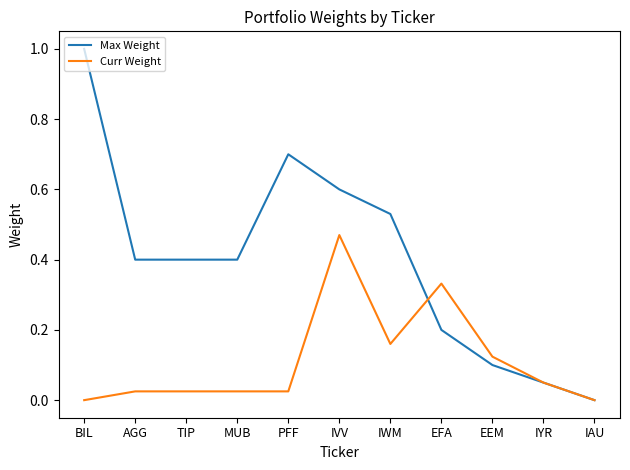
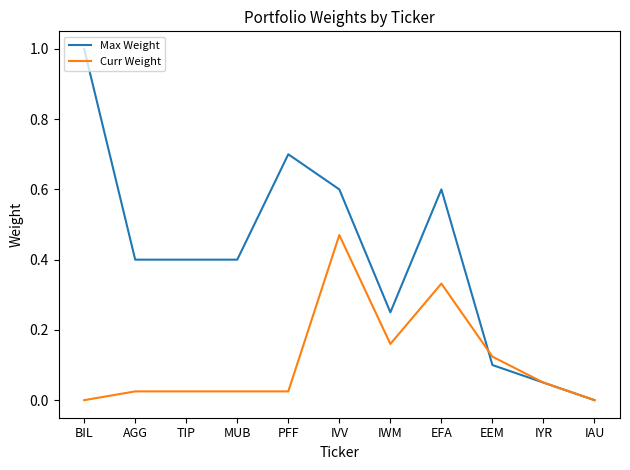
  {
    "Max Weight": {
      "AGG": 0.40,
      "TIP": 0.40,
      "MUB": 0.40,
      "PFF": 0.70,
      "IVV": 0.60,
-     "IWM": 0.53,
-     "EFA": 0.2,
+     "IWM": 0.25,
+     "EFA": 0.6,
      "EEM": 0.10
    },
    "Curr Weight": {
      "BIL": 0.00,
      "AGG": 0.03,
      "TIP": 0.03,
      "MUB": 0.03,
      "PFF": 0.03,
      "IVV": 0.47,
      "IWM": 0.16,
      "EFA": 0.33,
      "EEM": 0.12
    }
  }
